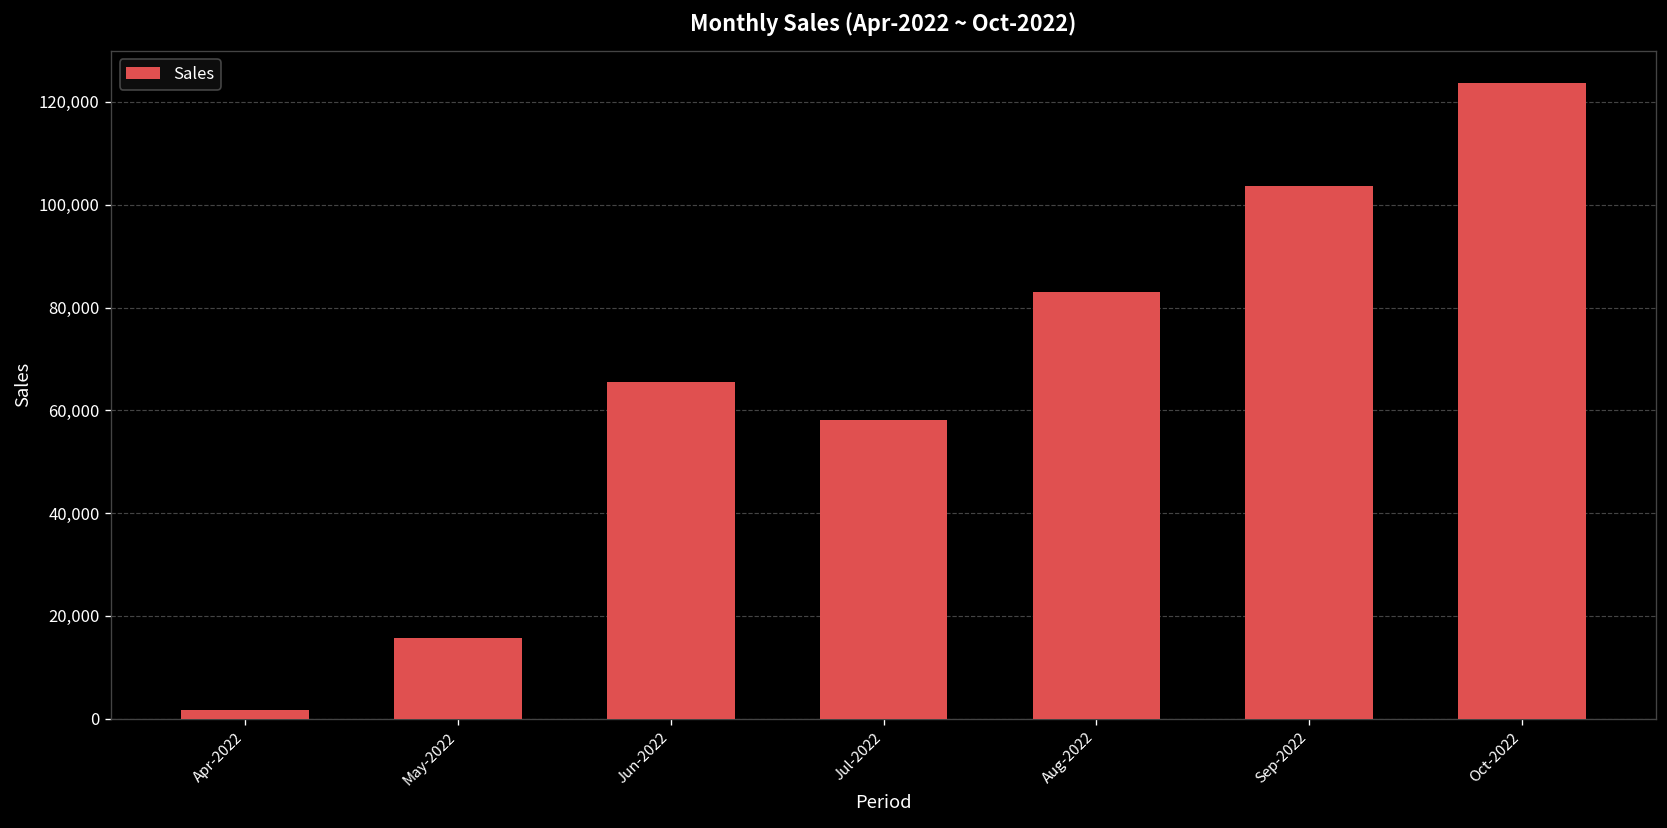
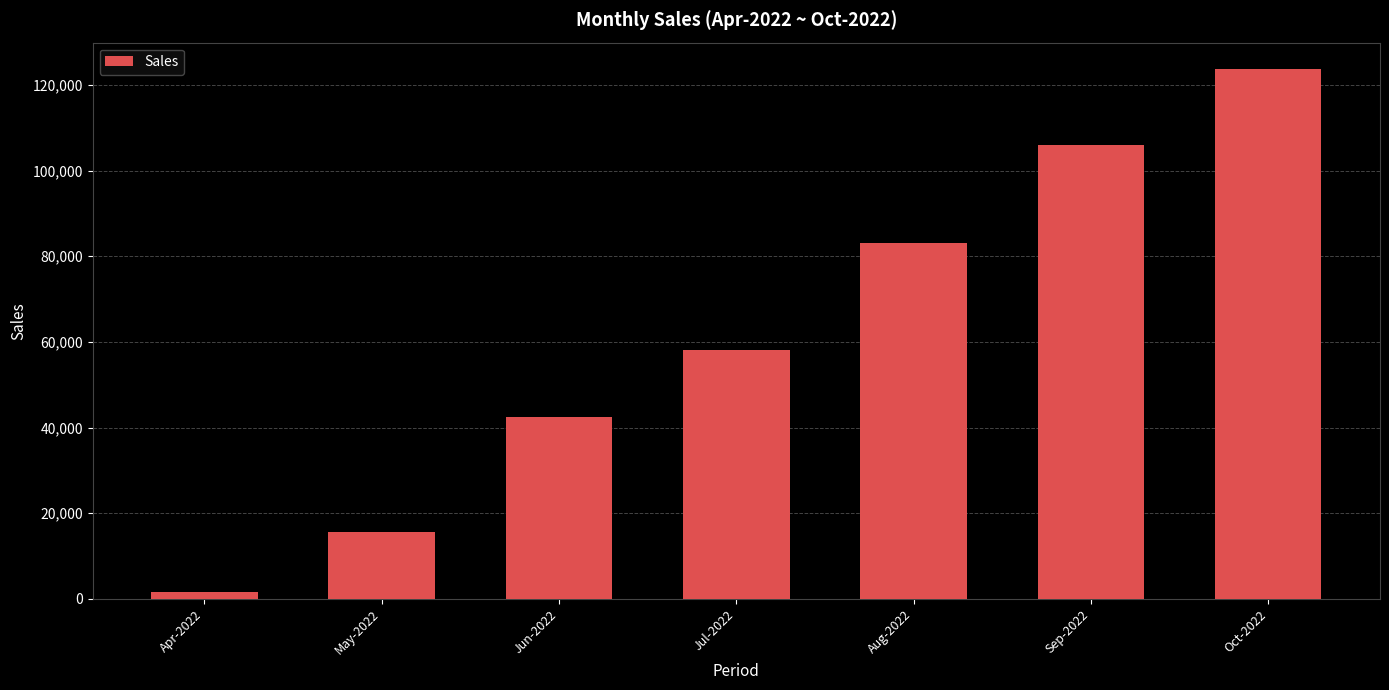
  {
    "Apr-2022": "2,000",
    "May-2022": "16,000",
-   "Jun-2022": "65,000",
+   "Jun-2022": "42,000",
    "Jul-2022": "58,000",
    "Aug-2022": "83,000",
-   "Sep-2022": "104,000",
+   "Sep-2022": "106,000",
    "Oct-2022": "124,000"
  }
